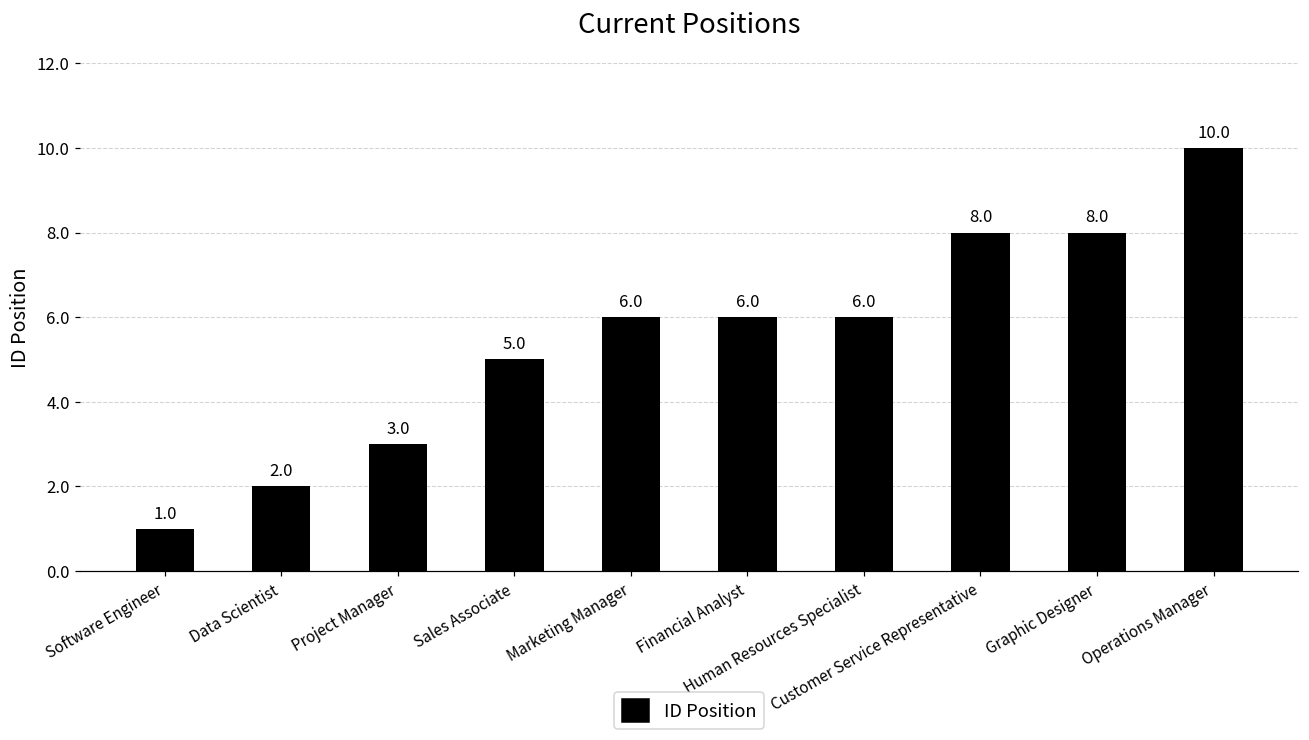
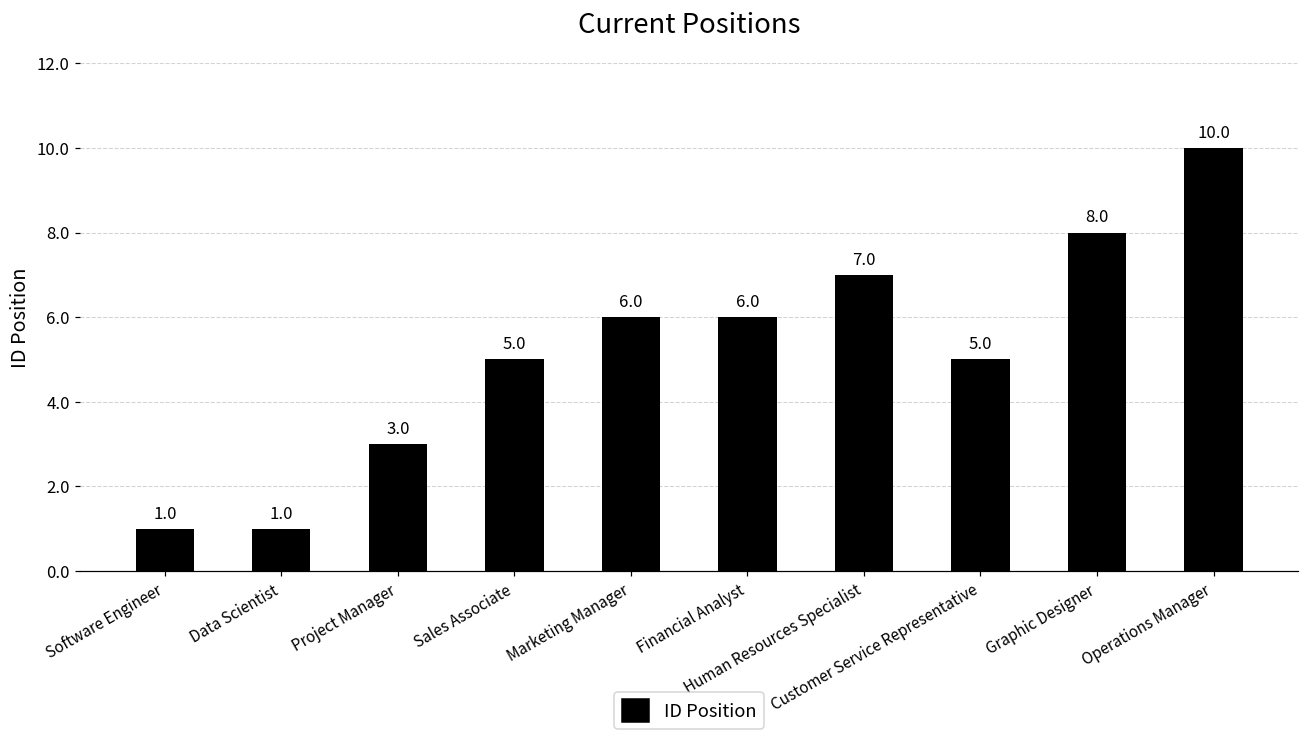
  {
    "Software Engineer": 1.0,
-   "Data Scientist": 2.0,
+   "Data Scientist": 1.0,
    "Project Manager": 3.0,
    "Sales Associate": 5.0,
    "Marketing Manager": 6.0,
    "Financial Analyst": 6.0,
-   "Human Resources Specialist": 6.0,
-   "Customer Service Representative": 8.0,
+   "Human Resources Specialist": 7.0,
+   "Customer Service Representative": 5.0,
    "Graphic Designer": 8.0,
    "Operations Manager": 10.0
  }
